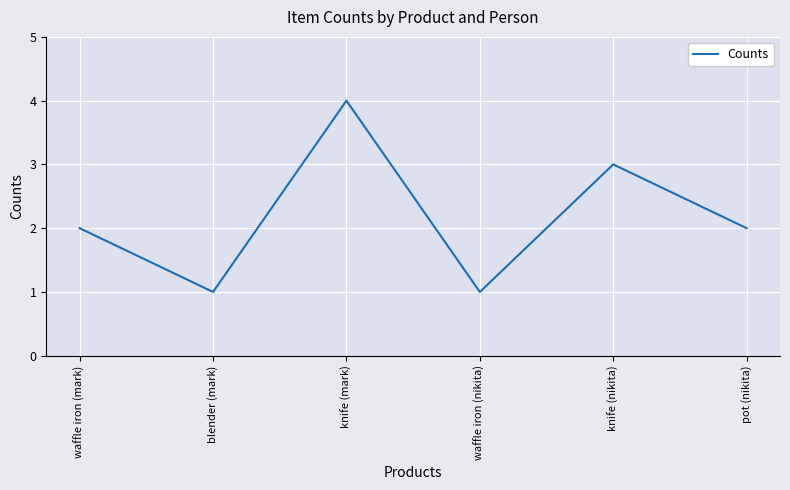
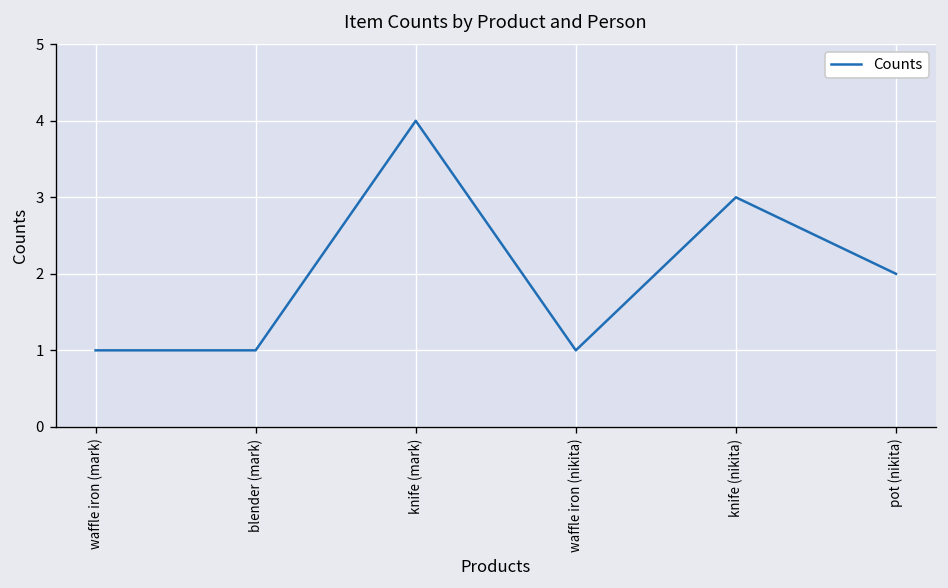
  {
-   "waffle iron (mark)": 2,
+   "waffle iron (mark)": 1,
    "blender (mark)": 1,
    "knife (mark)": 4,
    "waffle iron (nikita)": 1,
    "knife (nikita)": 3,
    "pot (nikita)": 2
  }
